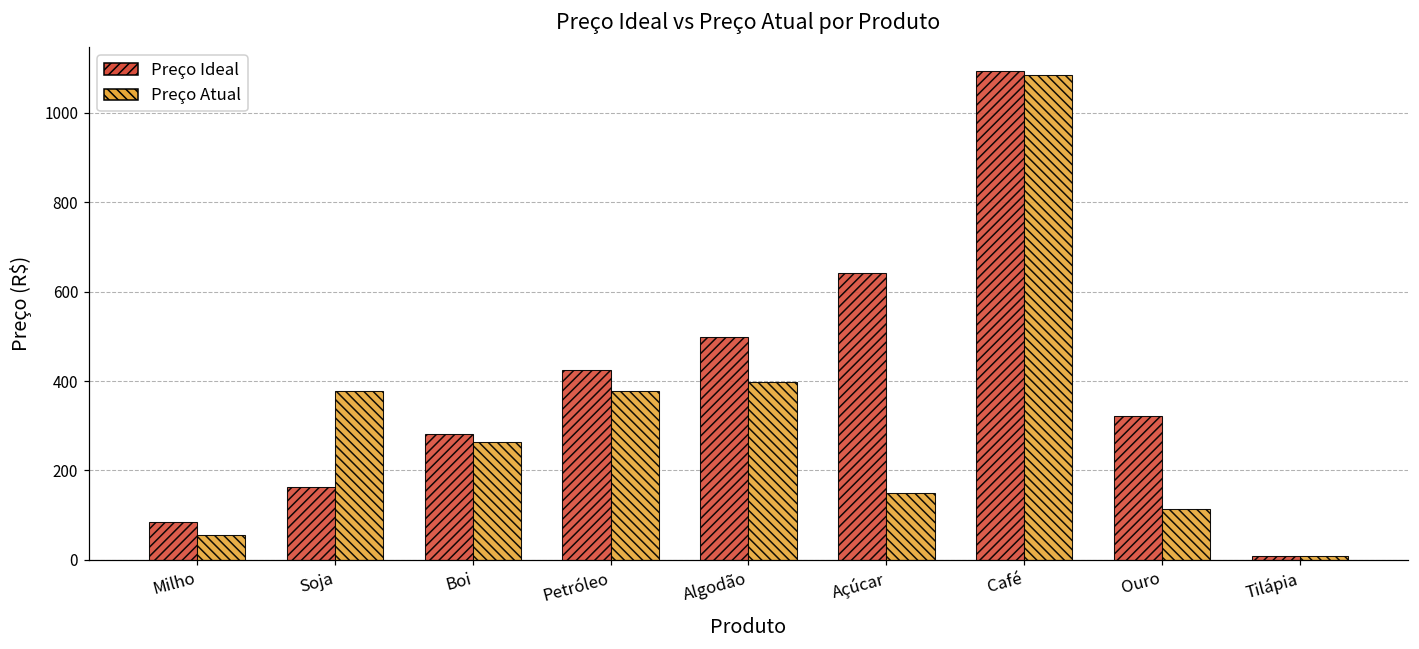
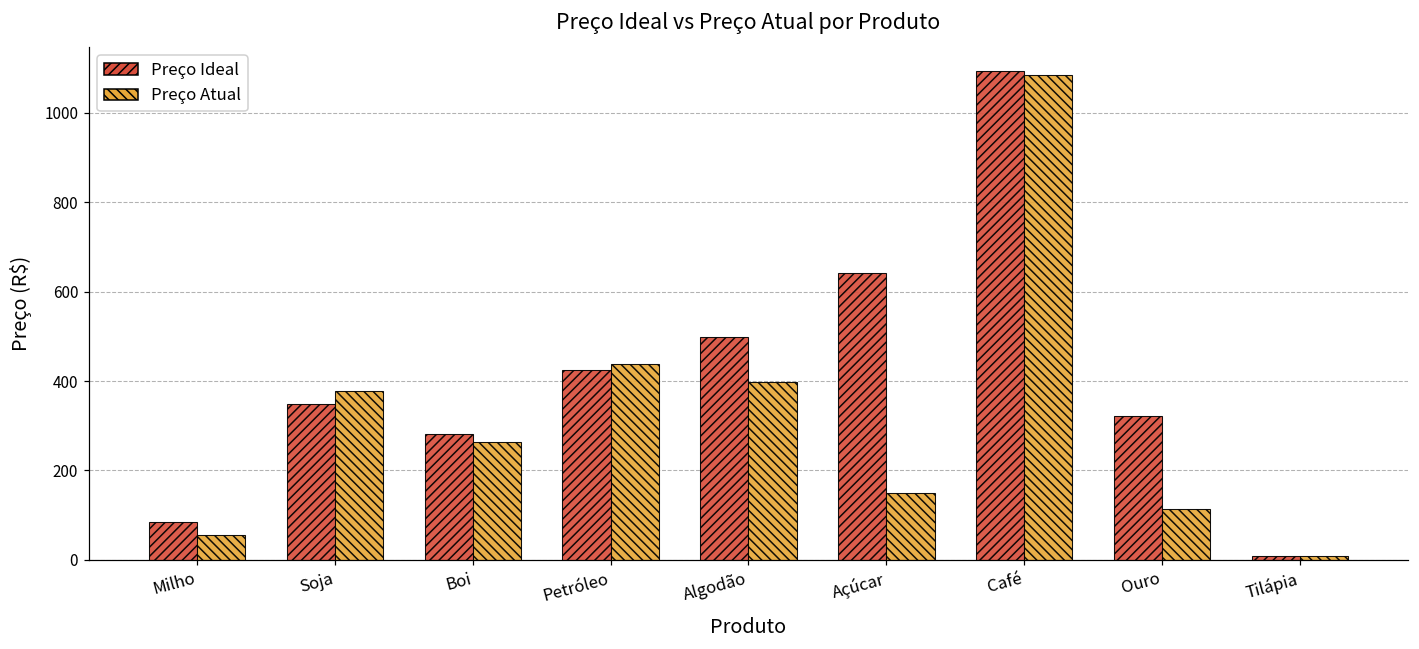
  {
    "Preço Ideal": {
      "Milho": 90,
-     "Soja": 160,
+     "Soja": 350,
      "Boi": 280,
      "Petróleo": 420,
      "Algodão": 500,
      "Açúcar": 640,
      "Café": 1090,
      "Ouro": 320,
      "Tilápia": 10
    },
    "Preço Atual": {
      "Milho": 60,
      "Soja": 380,
      "Boi": 260,
-     "Petróleo": 380,
+     "Petróleo": 440,
      "Algodão": 400,
      "Açúcar": 150,
      "Café": 1080,
      "Ouro": 110,
      "Tilápia": 10
    }
  }
